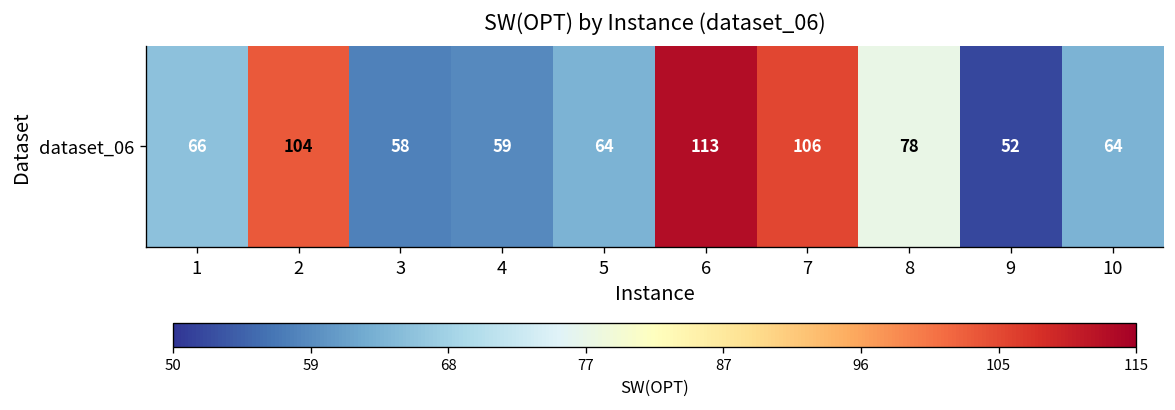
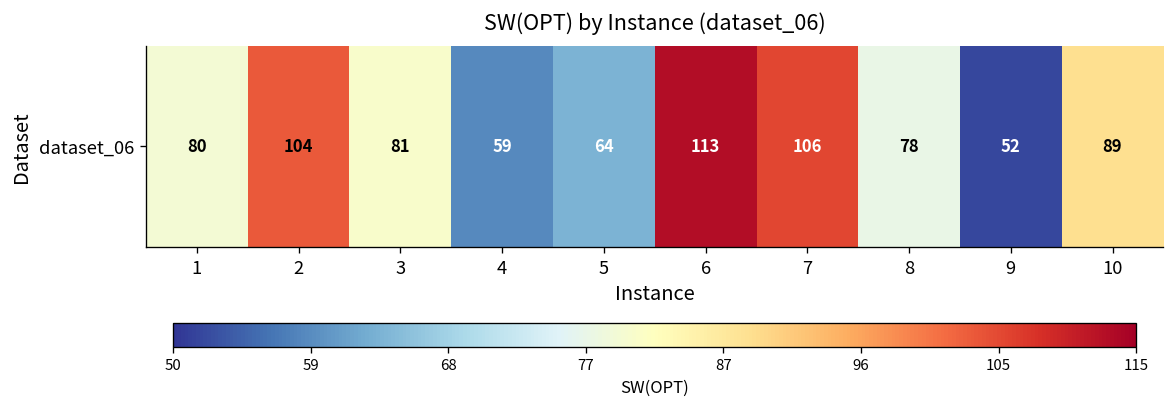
  {
    "dataset_06": {
-     "1": 66,
+     "1": 80,
      "2": 104,
-     "3": 58,
+     "3": 81,
      "4": 59,
      "5": 64,
      "6": 113,
      "7": 106,
      "8": 78,
      "9": 52,
-     "10": 64
+     "10": 89
    }
  }
